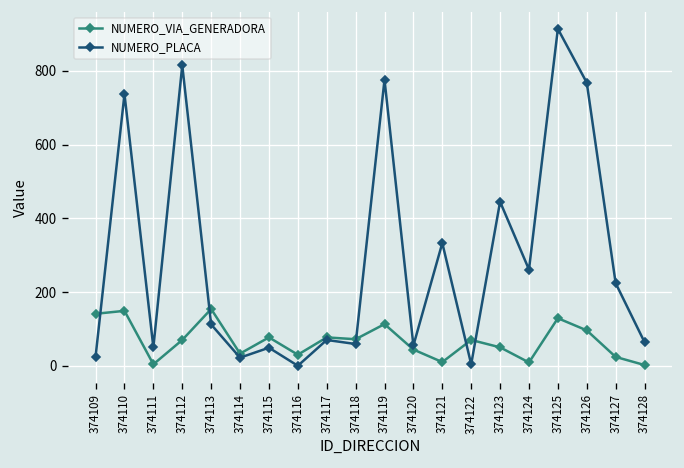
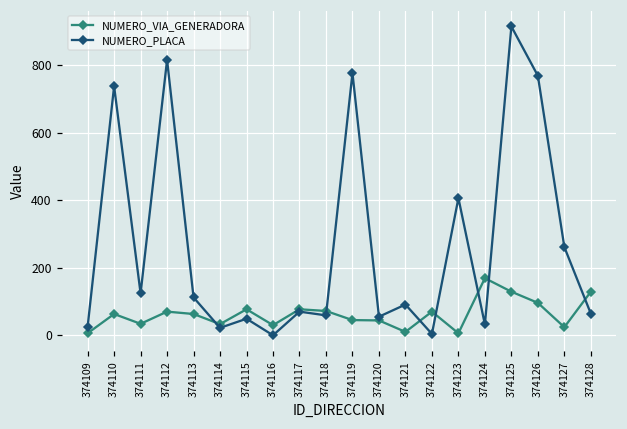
  {
    "NUMERO_VIA_GENERADORA": {
-     "374109": 140,
-     "374110": 150,
-     "374111": 0,
+     "374109": 10,
+     "374110": 60,
+     "374111": 30,
      "374112": 70,
-     "374113": 150,
+     "374113": 60,
      "374114": 30,
      "374115": 80,
      "374116": 30,
      "374118": 70,
-     "374119": 110,
+     "374119": 50,
      "374120": 40,
      "374121": 10,
      "374122": 70,
-     "374123": 50,
-     "374124": 10,
+     "374123": 10,
+     "374124": 170,
      "374125": 130,
      "374126": 100,
      "374127": 20,
-     "374128": 0
+     "374128": 130
    },
    "NUMERO_PLACA": {
      "374109": 30,
      "374110": 740,
-     "374111": 50,
+     "374111": 120,
      "374112": 820,
      "374113": 110,
      "374114": 20,
      "374115": 50,
      "374116": 0,
      "374118": 60,
      "374119": 780,
      "374120": 60,
-     "374121": 330,
+     "374121": 90,
      "374122": 0,
-     "374123": 450,
-     "374124": 260,
+     "374123": 410,
+     "374124": 30,
      "374125": 910,
      "374126": 770,
-     "374127": 220,
+     "374127": 260,
      "374128": 60
    }
  }
